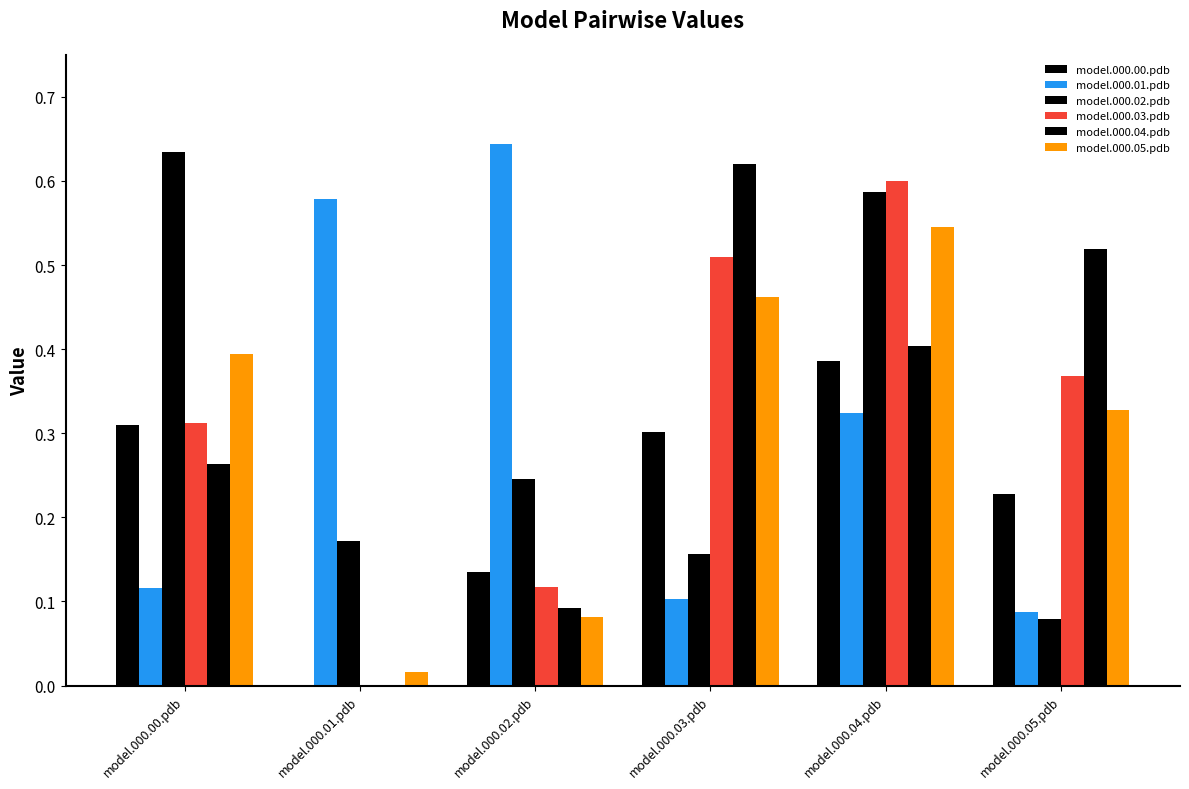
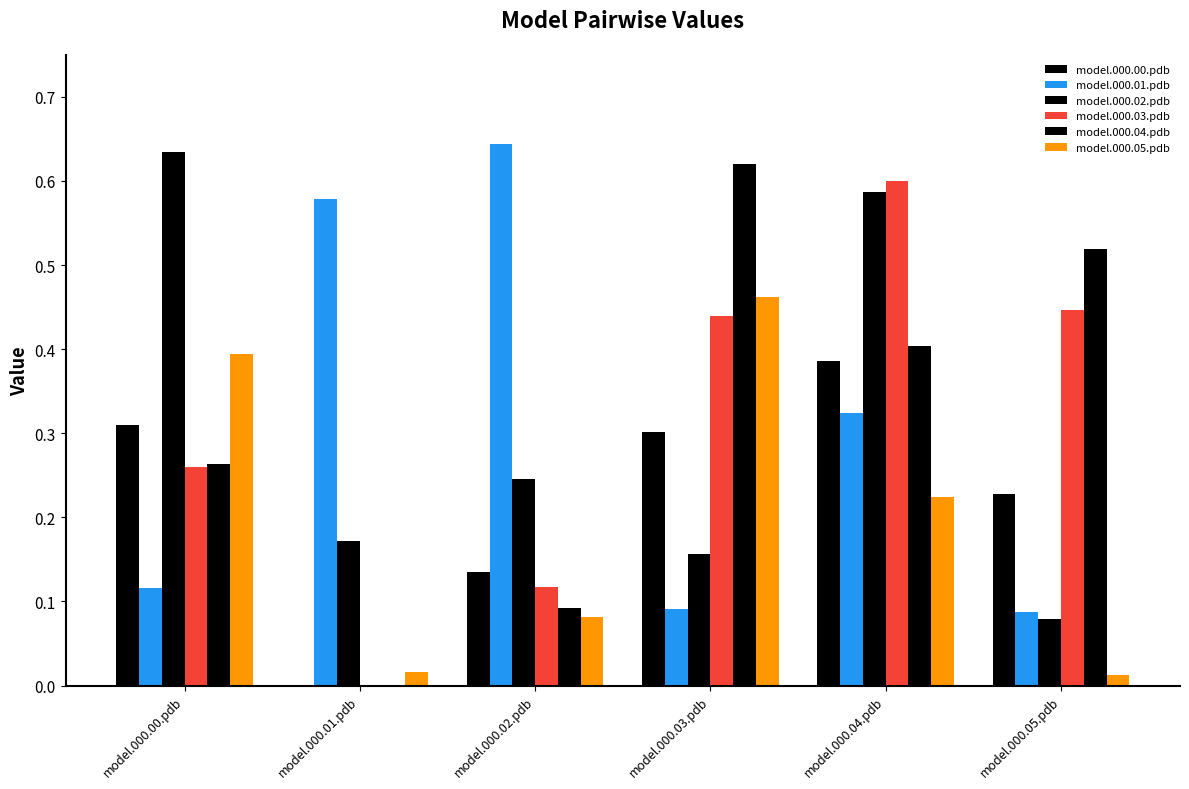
  {
    "model.000.01.pdb": {
      "model.000.00.pdb": 0.12,
      "model.000.01.pdb": 0.58,
      "model.000.02.pdb": 0.64,
-     "model.000.03.pdb": 0.10,
+     "model.000.03.pdb": 0.09,
      "model.000.04.pdb": 0.32,
      "model.000.05.pdb": 0.09
    },
    "model.000.03.pdb": {
-     "model.000.00.pdb": 0.31,
+     "model.000.00.pdb": 0.26,
      "model.000.01.pdb": 0.00,
      "model.000.02.pdb": 0.12,
-     "model.000.03.pdb": 0.51,
+     "model.000.03.pdb": 0.44,
      "model.000.04.pdb": 0.60,
-     "model.000.05.pdb": 0.37
+     "model.000.05.pdb": 0.45
    },
    "model.000.05.pdb": {
      "model.000.00.pdb": 0.39,
      "model.000.01.pdb": 0.02,
      "model.000.02.pdb": 0.08,
      "model.000.03.pdb": 0.46,
-     "model.000.04.pdb": 0.55,
-     "model.000.05.pdb": 0.33
+     "model.000.04.pdb": 0.22,
+     "model.000.05.pdb": 0.01
    }
  }
